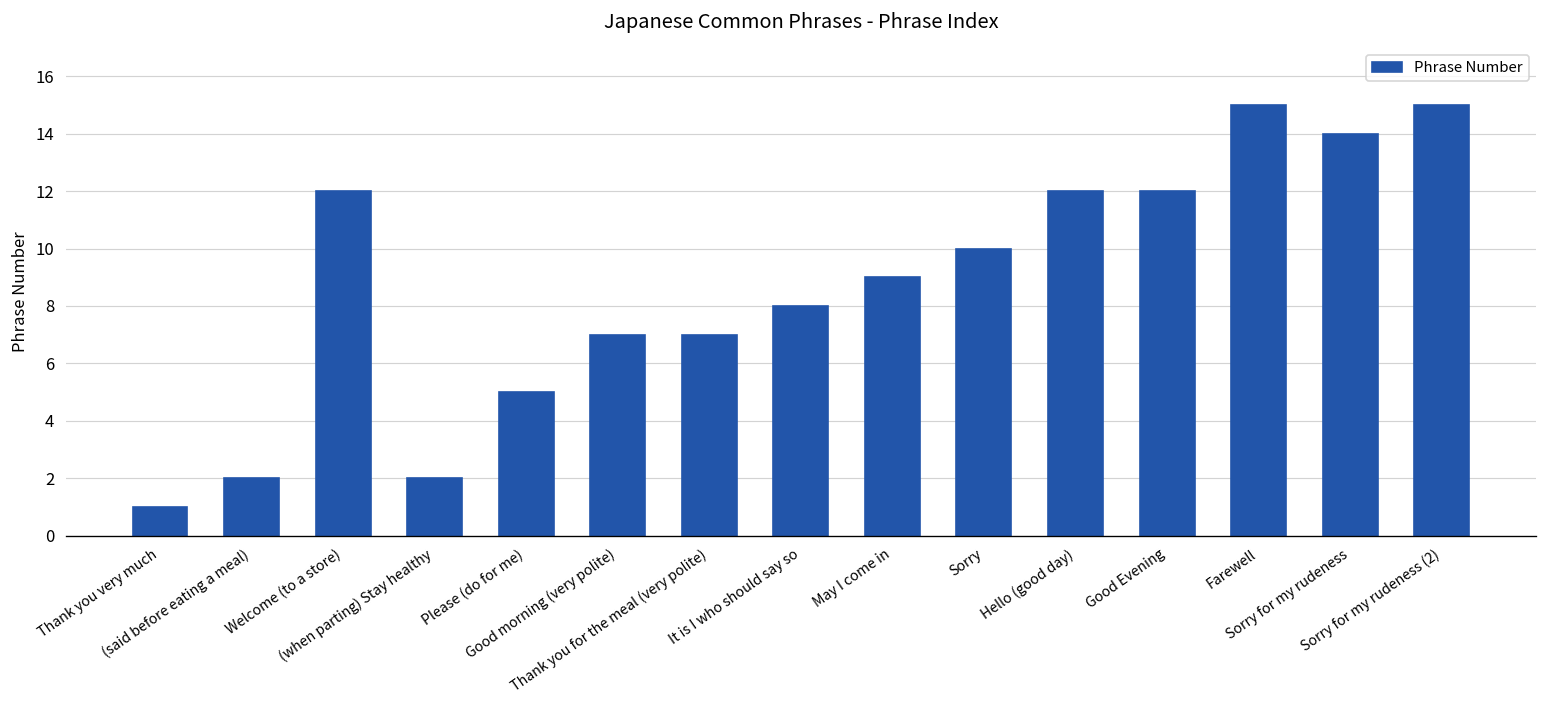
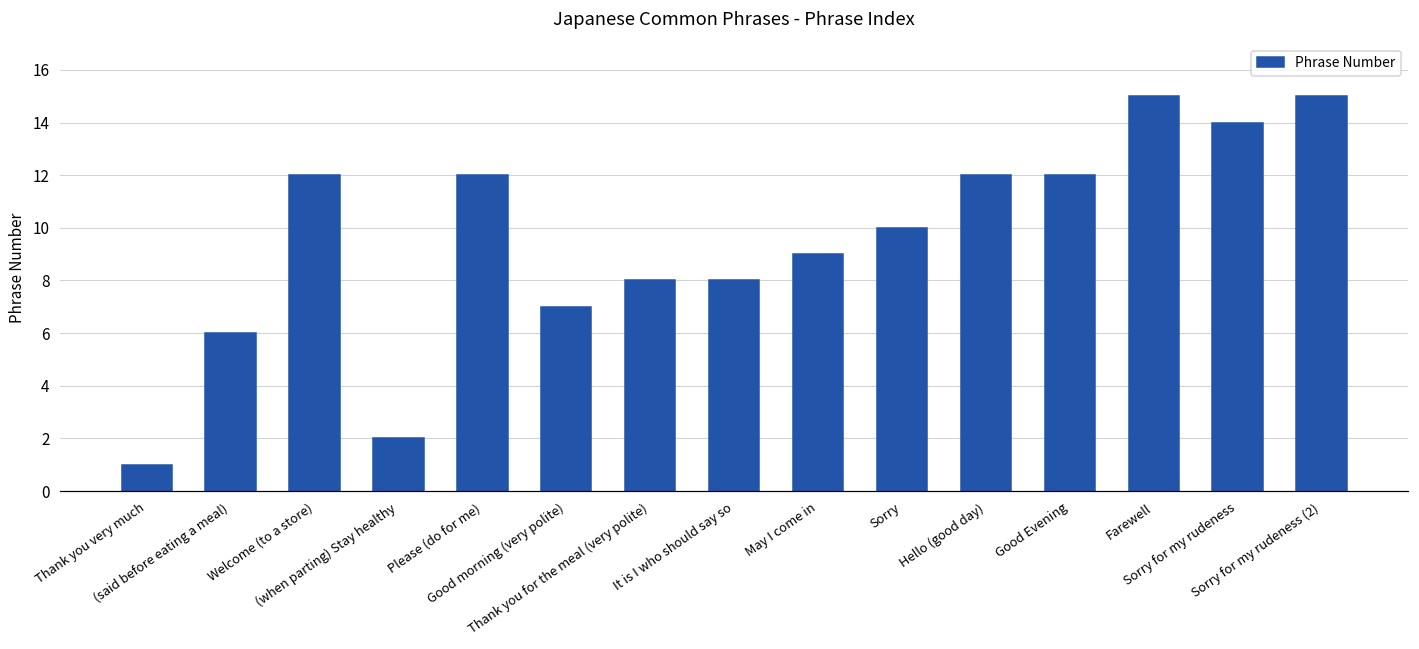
  {
    "Thank you very much": 1,
-   "(said before eating a meal)": 2,
+   "(said before eating a meal)": 6,
    "Welcome (to a store)": 12,
    "(when parting) Stay healthy": 2,
-   "Please (do for me)": 5,
+   "Please (do for me)": 12,
    "Good morning (very polite)": 7,
-   "Thank you for the meal (very polite)": 7,
+   "Thank you for the meal (very polite)": 8,
    "It is I who should say so": 8,
    "May I come in": 9,
    "Sorry": 10,
    "Hello (good day)": 12,
    "Good Evening": 12,
    "Farewell": 15,
    "Sorry for my rudeness": 14,
    "Sorry for my rudeness (2)": 15
  }
